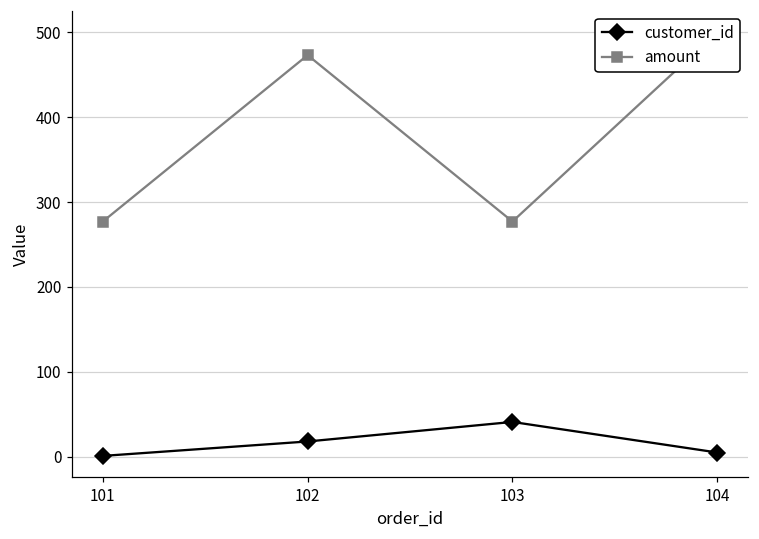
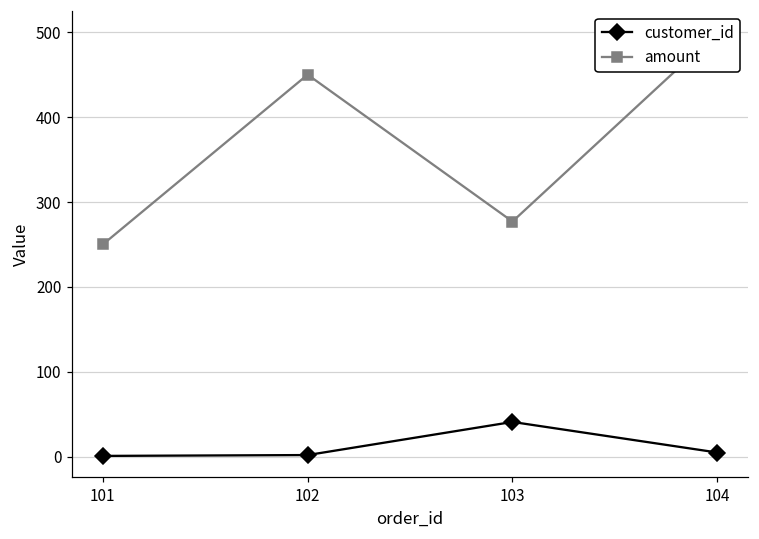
  {
    "customer_id": {
      "101": 0,
-     "102": 20,
+     "102": 0,
      "103": 40,
      "104": 10
    },
    "amount": {
-     "101": 280,
-     "102": 470,
+     "101": 250,
+     "102": 450,
      "103": 280
    }
  }
